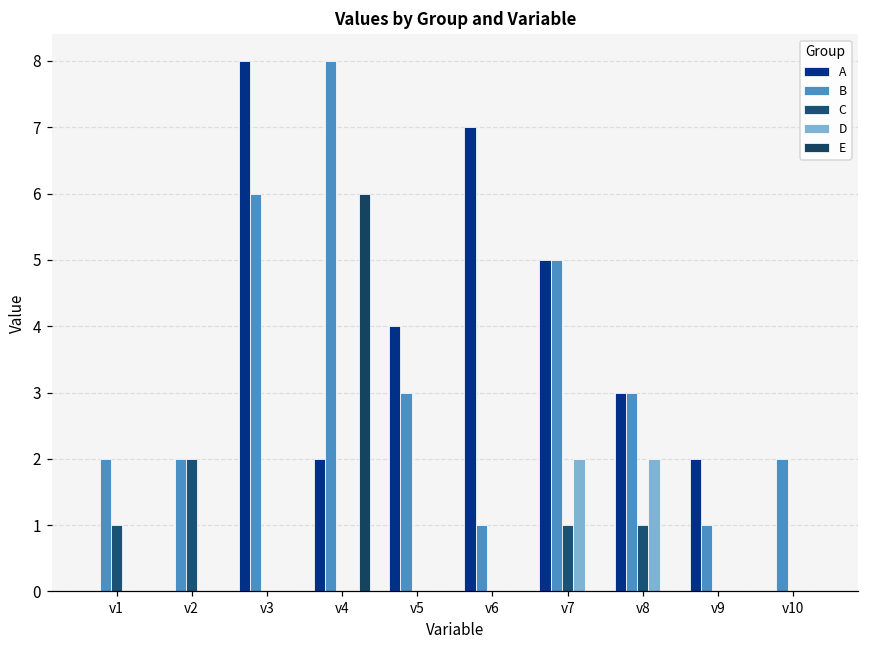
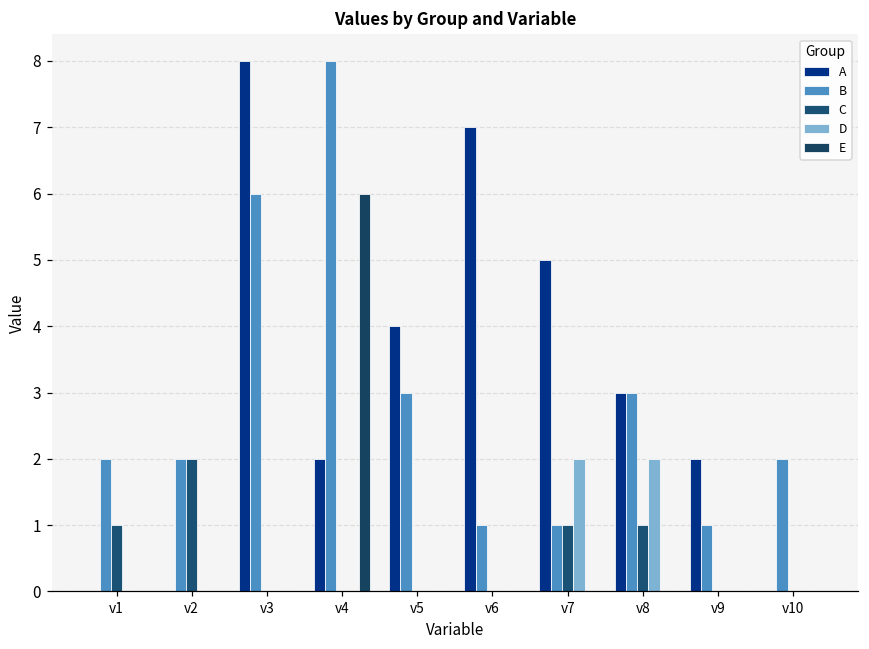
  {
    "B": {
      "v1": 2,
      "v2": 2,
      "v3": 6,
      "v4": 8,
      "v5": 3,
      "v6": 1,
-     "v7": 5,
+     "v7": 1,
      "v8": 3,
      "v9": 1,
      "v10": 2
    },
    "D": {
      "v1": 0,
      "v2": 0,
      "v3": 0,
      "v4": 0,
      "v5": 0,
      "v6": 0,
      "v7": 2,
      "v8": 2,
      "v9": 0,
      "v10": 0
    }
  }
